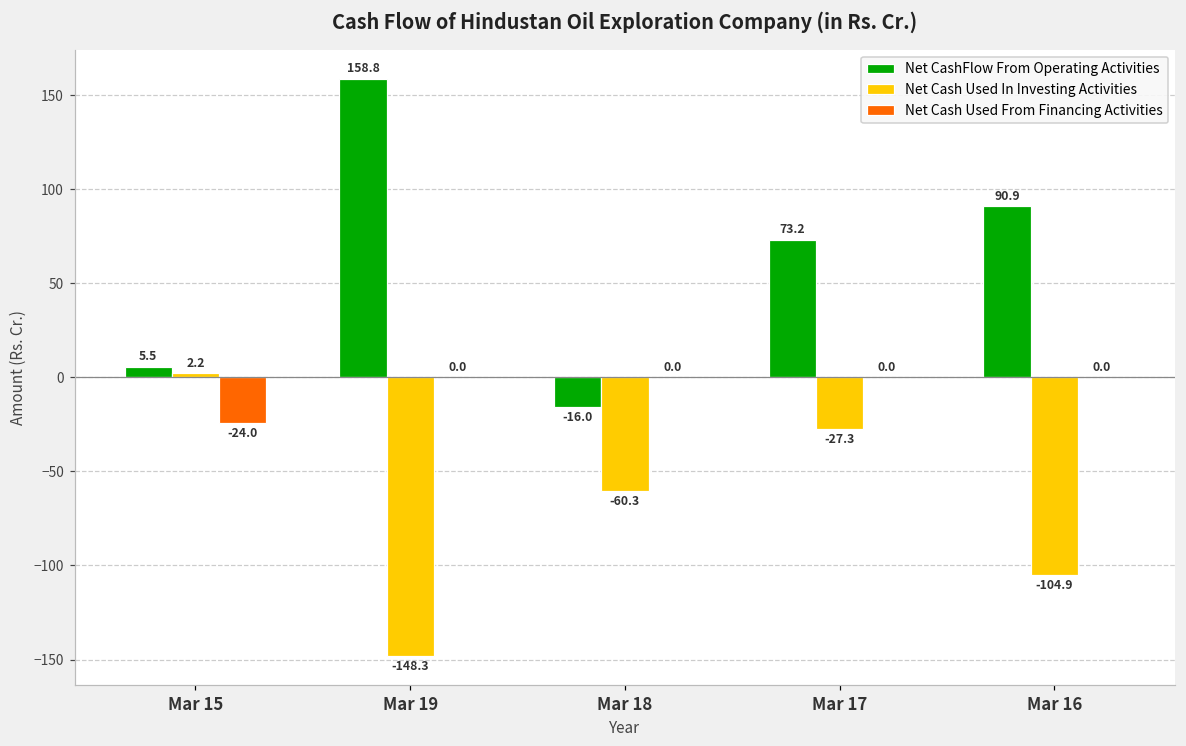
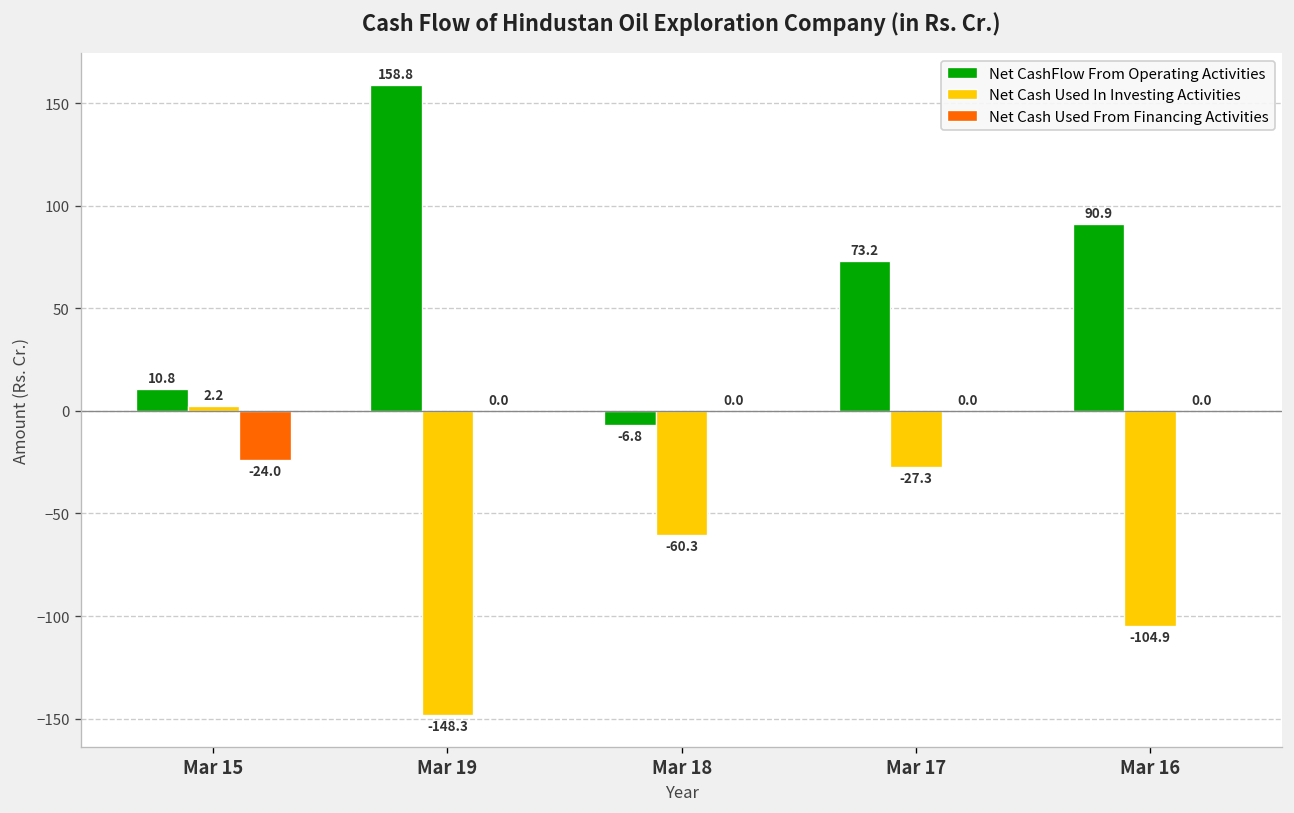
  {
    "Net CashFlow From Operating Activities": {
-     "Mar 15": 5.5,
+     "Mar 15": 10.8,
      "Mar 19": 158.8,
-     "Mar 18": -16.0,
+     "Mar 18": -6.8,
      "Mar 17": 73.2,
      "Mar 16": 90.9
    },
    "Net Cash Used In Investing Activities": {
      "Mar 15": 2.2,
      "Mar 19": -148.3,
      "Mar 18": -60.3,
      "Mar 17": -27.3,
      "Mar 16": -104.9
    },
    "Net Cash Used From Financing Activities": {
      "Mar 15": -24.0,
      "Mar 19": 0.0,
      "Mar 18": 0.0,
      "Mar 17": 0.0,
      "Mar 16": 0.0
    }
  }
